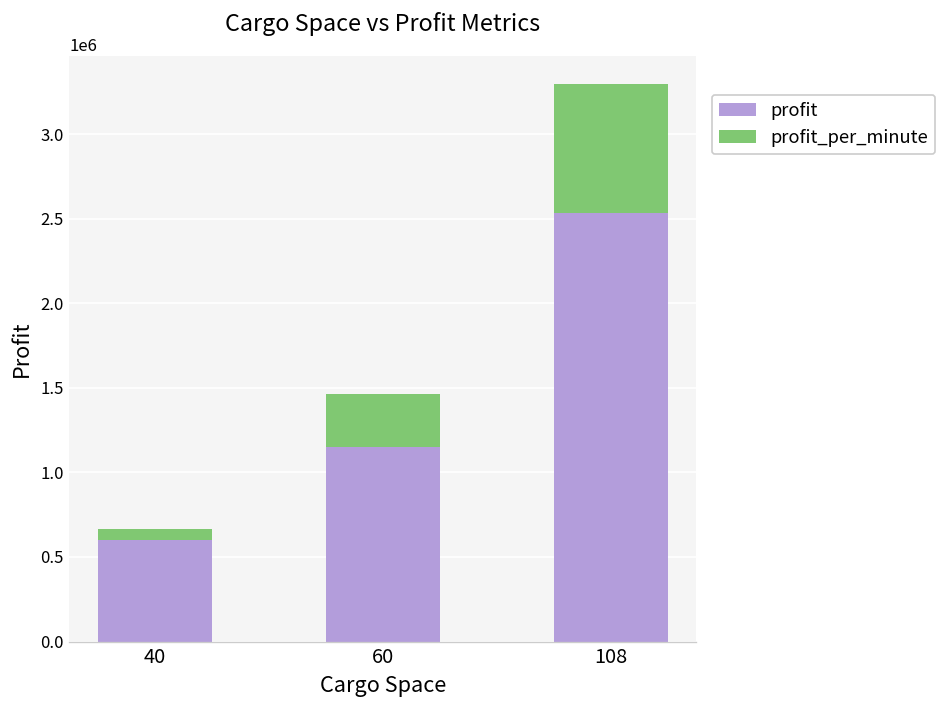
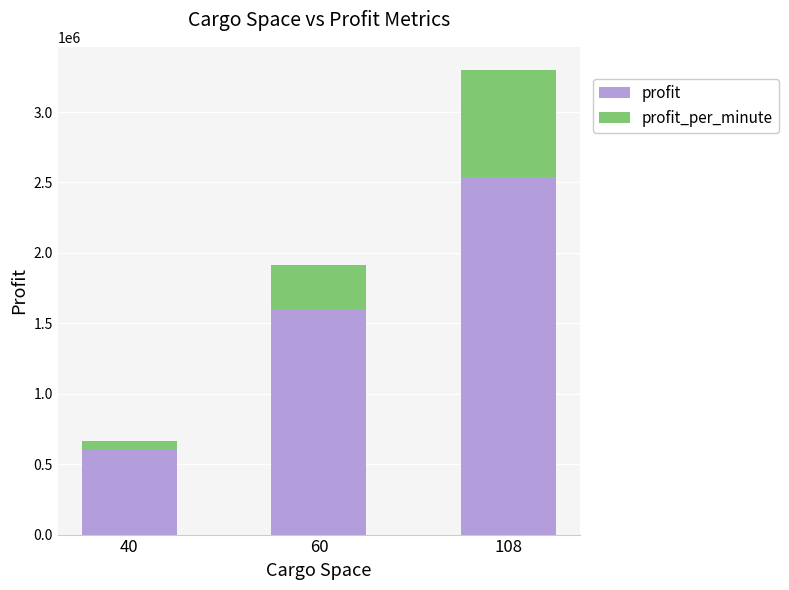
  {
    "profit": {
      "40": 600000,
-     "60": 1150000,
+     "60": 1600000,
      "108": 2540000
    },
    "profit_per_minute": {
      "40": 60000,
      "60": 310000,
      "108": 760000
    }
  }
